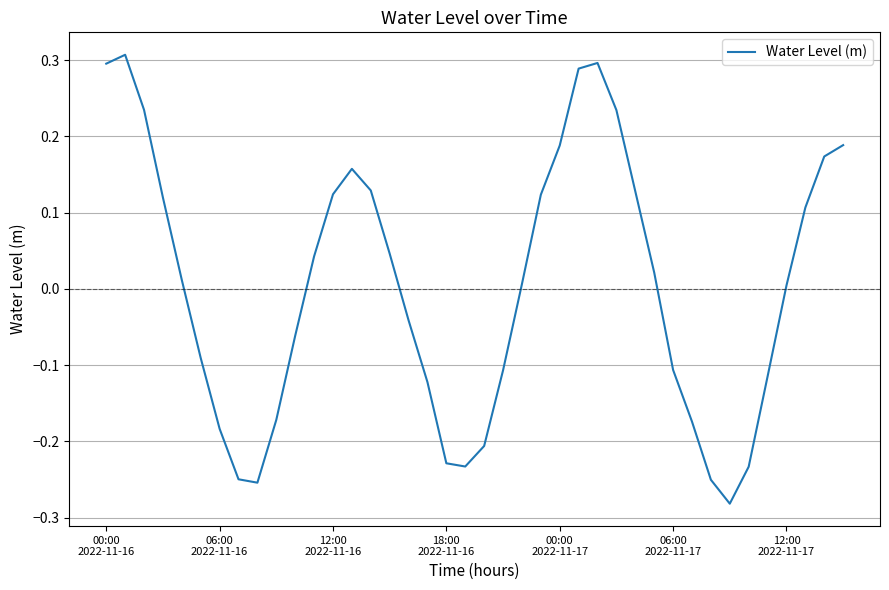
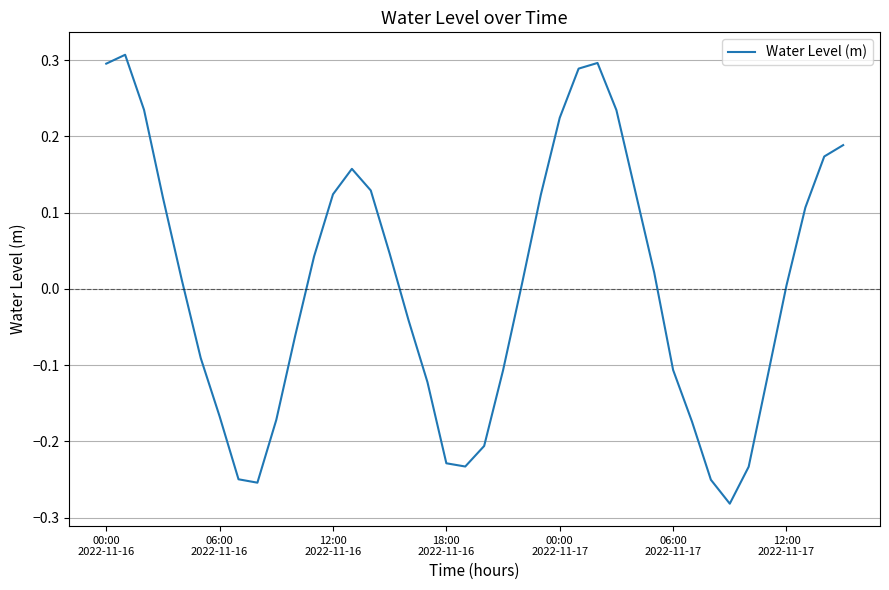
  {
    "00:00 2022-11-16": 0.30,
-   "06:00 2022-11-16": -0.18,
+   "06:00 2022-11-16": -0.17,
    "12:00 2022-11-16": 0.12,
    "18:00 2022-11-16": -0.23,
-   "00:00 2022-11-17": 0.19,
+   "00:00 2022-11-17": 0.22,
    "06:00 2022-11-17": -0.11,
    "12:00 2022-11-17": 0.00
  }
